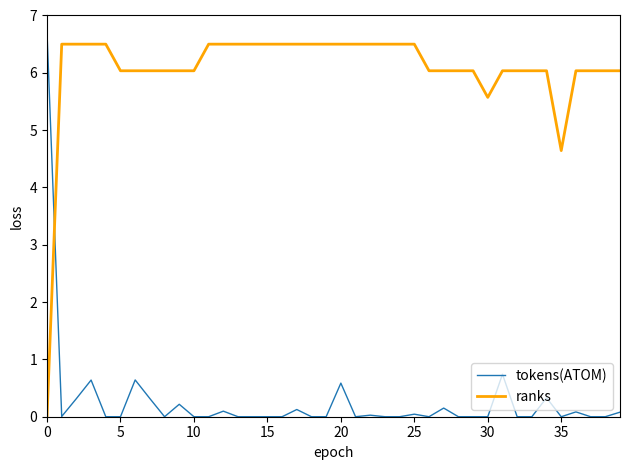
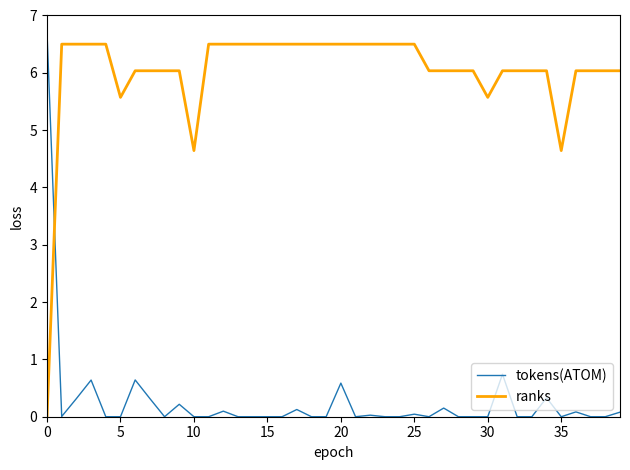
  {
    "tokens(ATOM)": {
      "0": 6.7,
      "5": 0.0,
      "10": 0.0,
      "15": 0.0,
      "20": 0.6,
      "25": 0.0,
      "30": 0.0,
      "35": 0.0
    },
    "ranks": {
      "0": 0.0,
-     "5": 6.0,
-     "10": 6.0,
+     "5": 5.6,
+     "10": 4.6,
      "15": 6.5,
      "20": 6.5,
      "25": 6.5,
      "30": 5.6,
      "35": 4.6
    }
  }
